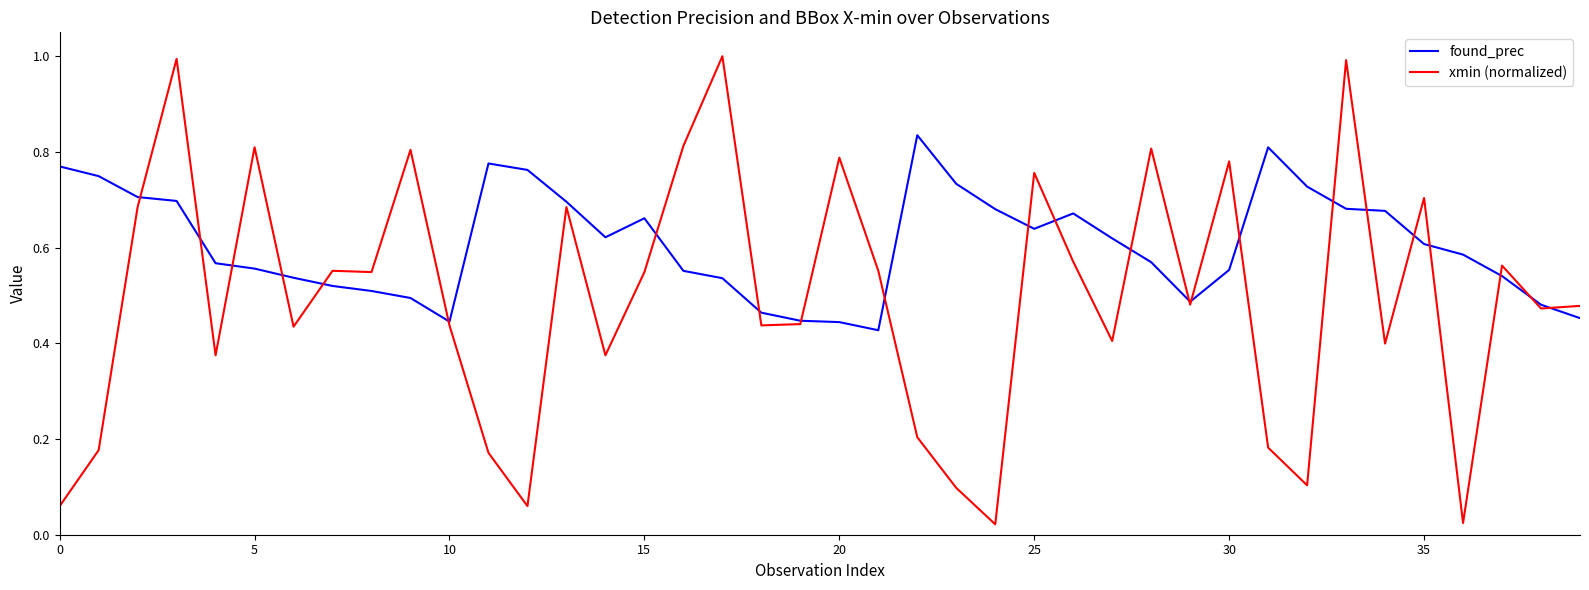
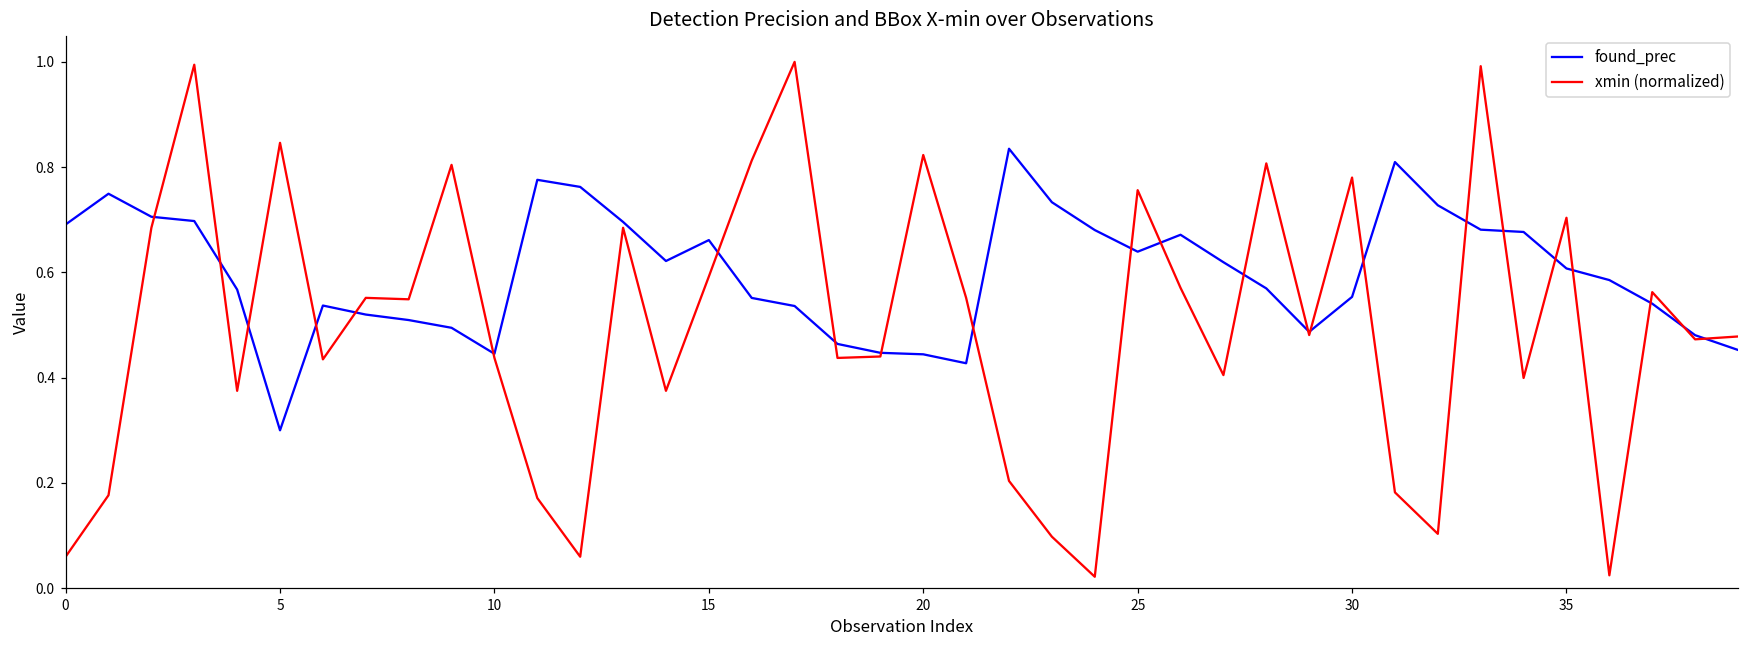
  {
    "found_prec": {
-     "0": 0.77,
-     "5": 0.56,
+     "0": 0.69,
+     "5": 0.30,
      "10": 0.45,
      "15": 0.66,
      "20": 0.44,
      "25": 0.64,
      "30": 0.55,
      "35": 0.61
    },
    "xmin (normalized)": {
      "0": 0.06,
-     "5": 0.81,
+     "5": 0.85,
      "10": 0.44,
-     "15": 0.55,
-     "20": 0.79,
+     "15": 0.59,
+     "20": 0.82,
      "25": 0.76,
      "30": 0.78,
      "35": 0.70
    }
  }
